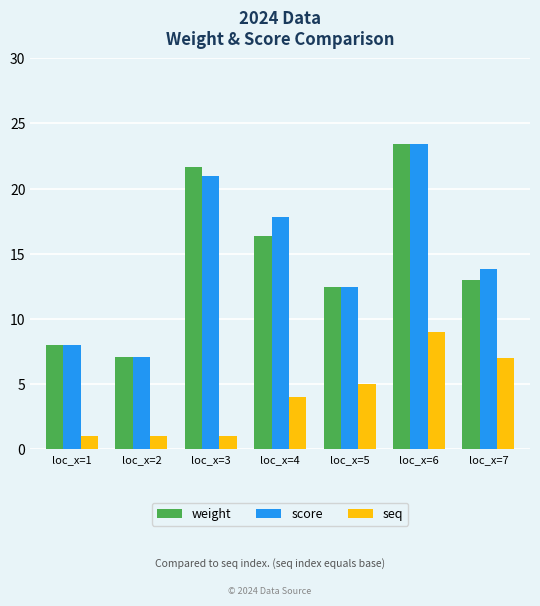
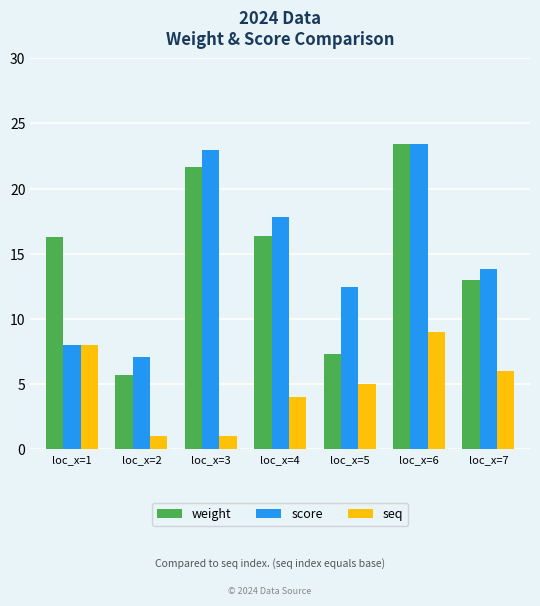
  {
    "weight": {
-     "loc_x=1": 8.0,
-     "loc_x=2": 7.1,
+     "loc_x=1": 16.3,
+     "loc_x=2": 5.7,
      "loc_x=3": 21.6,
      "loc_x=4": 16.3,
-     "loc_x=5": 12.4,
+     "loc_x=5": 7.4,
      "loc_x=6": 23.4,
      "loc_x=7": 13.0
    },
    "score": {
      "loc_x=1": 8.0,
      "loc_x=2": 7.1,
-     "loc_x=3": 20.9,
+     "loc_x=3": 23.0,
      "loc_x=4": 17.9,
      "loc_x=5": 12.4,
      "loc_x=6": 23.4,
      "loc_x=7": 13.8
    },
    "seq": {
-     "loc_x=1": 1,
+     "loc_x=1": 8,
      "loc_x=2": 1,
      "loc_x=3": 1,
      "loc_x=4": 4,
      "loc_x=5": 5,
      "loc_x=6": 9,
-     "loc_x=7": 7
+     "loc_x=7": 6
    }
  }
